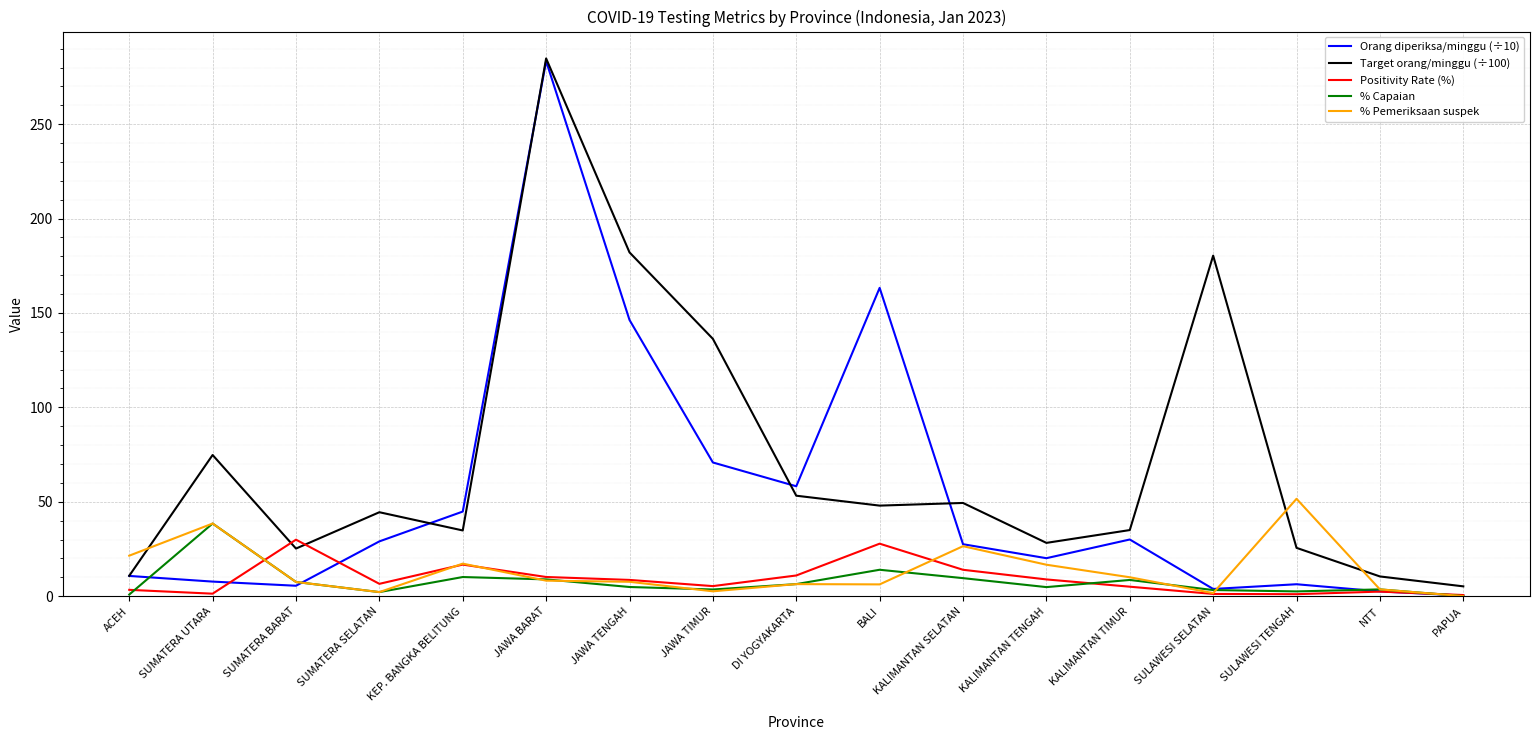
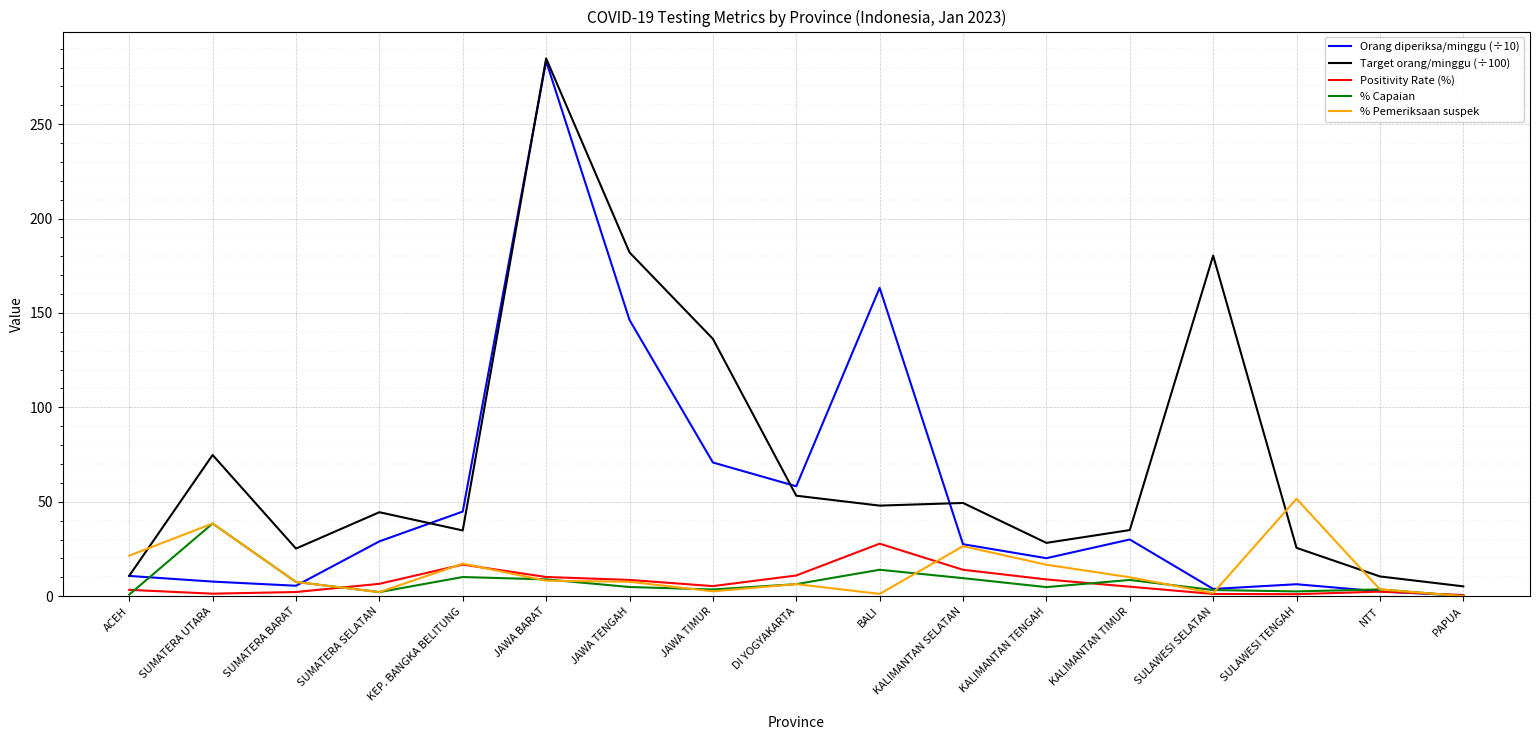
  {
    "Orang diperiksa/minggu (÷10)": {
      "SUMATERA UTARA": 8,
      "SUMATERA BARAT": 6,
      "SUMATERA SELATAN": 29,
      "KEP. BANGKA BELITUNG": 45,
      "JAWA BARAT": 283,
      "JAWA TENGAH": 146,
      "JAWA TIMUR": 71,
      "DI YOGYAKARTA": 58,
      "BALI": 163,
      "KALIMANTAN TENGAH": 20,
      "KALIMANTAN TIMUR": 30,
      "SULAWESI TENGAH": 6
    },
    "Target orang/minggu (÷100)": {
      "SUMATERA UTARA": 75,
      "SUMATERA BARAT": 25,
      "SUMATERA SELATAN": 44,
      "KEP. BANGKA BELITUNG": 35,
      "JAWA BARAT": 285,
      "JAWA TENGAH": 182,
      "JAWA TIMUR": 136,
      "DI YOGYAKARTA": 53,
      "BALI": 48,
      "KALIMANTAN SELATAN": 49,
      "KALIMANTAN TENGAH": 28,
      "KALIMANTAN TIMUR": 35,
      "SULAWESI SELATAN": 180,
      "SULAWESI TENGAH": 26,
      "NTT": 10,
      "PAPUA": 5
    },
    "Positivity Rate (%)": {
      "ACEH": 3,
      "SUMATERA UTARA": 1,
-     "SUMATERA BARAT": 30,
+     "SUMATERA BARAT": 2,
      "SUMATERA SELATAN": 7,
      "JAWA TIMUR": 5,
      "DI YOGYAKARTA": 11,
      "BALI": 28,
      "KALIMANTAN SELATAN": 14,
      "KALIMANTAN TENGAH": 9,
      "KALIMANTAN TIMUR": 5,
      "SULAWESI TENGAH": 1
    },
    "% Capaian": {
      "ACEH": 1,
      "KEP. BANGKA BELITUNG": 10,
      "JAWA TENGAH": 5,
      "BALI": 14,
      "KALIMANTAN SELATAN": 10,
      "KALIMANTAN TENGAH": 5,
      "KALIMANTAN TIMUR": 9,
      "SULAWESI TENGAH": 3
    },
    "% Pemeriksaan suspek": {
      "ACEH": 21,
-     "BALI": 6,
+     "BALI": 1,
      "KALIMANTAN TENGAH": 17,
      "KALIMANTAN TIMUR": 10,
      "SULAWESI TENGAH": 52
    }
  }
